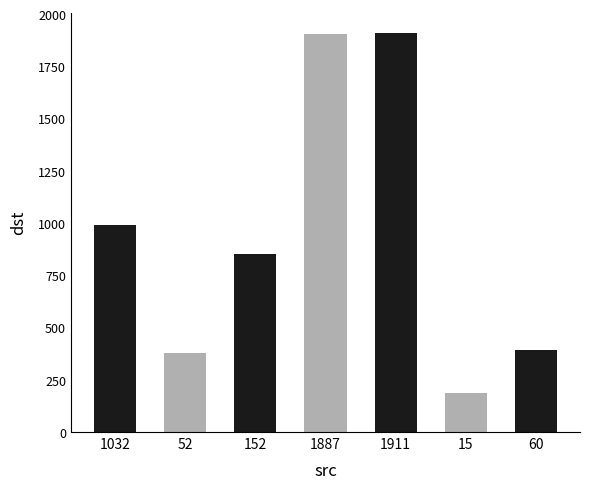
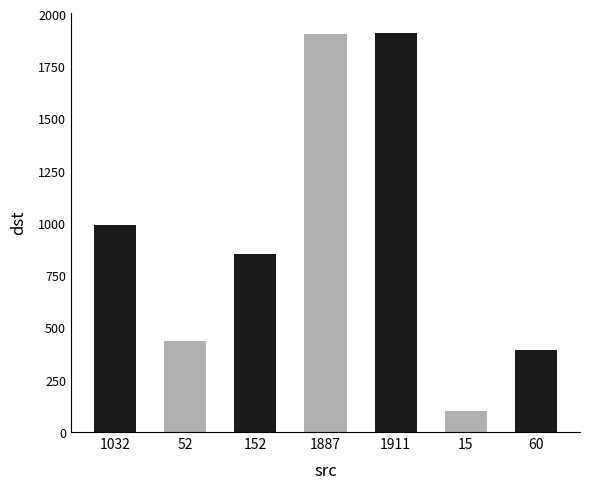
  {
    "1032": 990,
-   "52": 380,
+   "52": 440,
    "152": 850,
    "1887": 1900,
    "1911": 1910,
-   "15": 190,
+   "15": 100,
    "60": 390
  }
